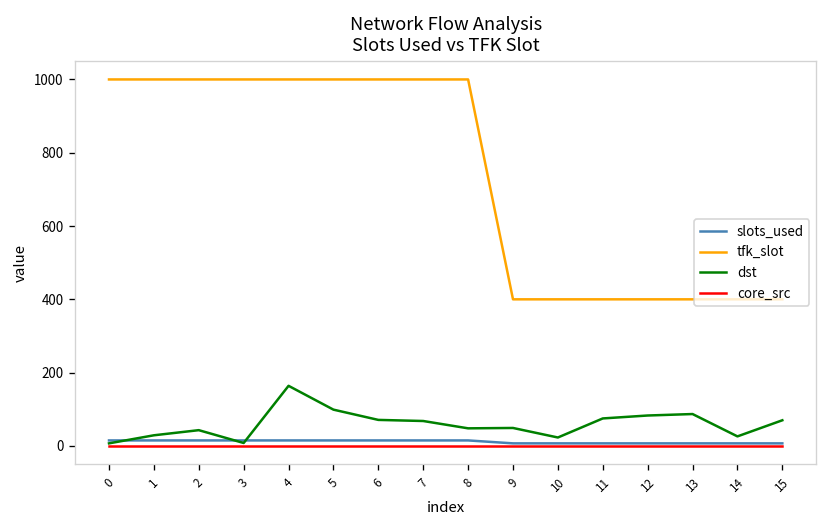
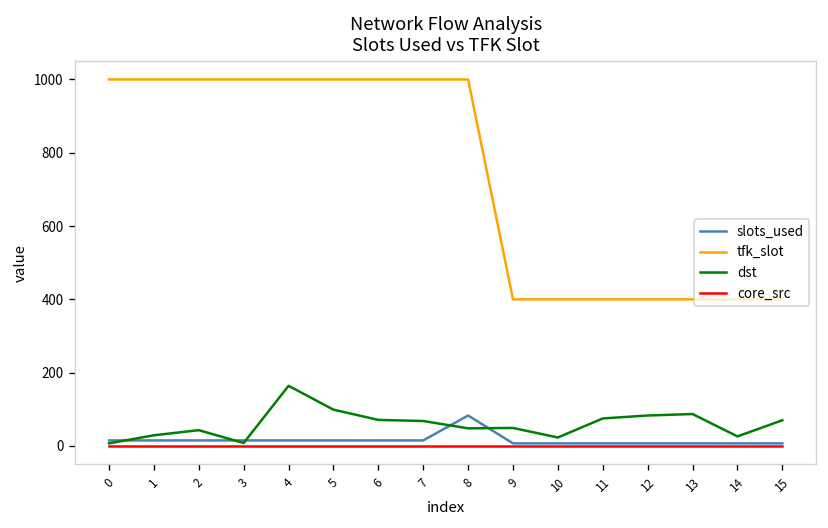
  {
    "slots_used": {
      "1": 20,
      "2": 20,
      "4": 20,
      "5": 20,
      "6": 20,
      "7": 20,
-     "8": 20
+     "8": 80
    },
    "tfk_slot": {
      "0": 1000,
      "1": 1000,
      "2": 1000,
      "3": 1000,
      "4": 1000,
      "5": 1000,
      "6": 1000,
      "7": 1000,
      "8": 1000,
      "9": 400,
      "10": 400,
      "11": 400,
      "12": 400,
      "13": 400
    },
    "dst": {
      "1": 30,
      "2": 40,
      "4": 160,
      "5": 100,
      "6": 70,
      "7": 70,
      "8": 50,
      "9": 50,
      "10": 20,
      "11": 80,
      "12": 80,
      "13": 90,
      "14": 30,
      "15": 70
    },
    "core_src": {
      "1": 0,
      "2": 0,
      "4": 0,
      "5": 0,
      "6": 0,
      "7": 0,
      "8": 0
    }
  }
